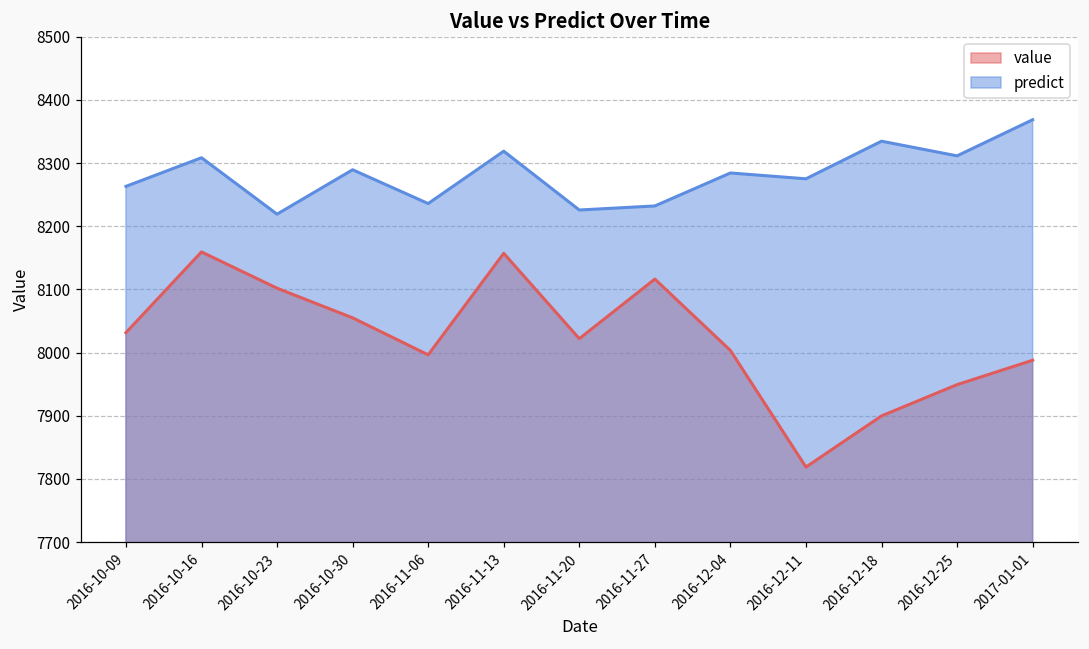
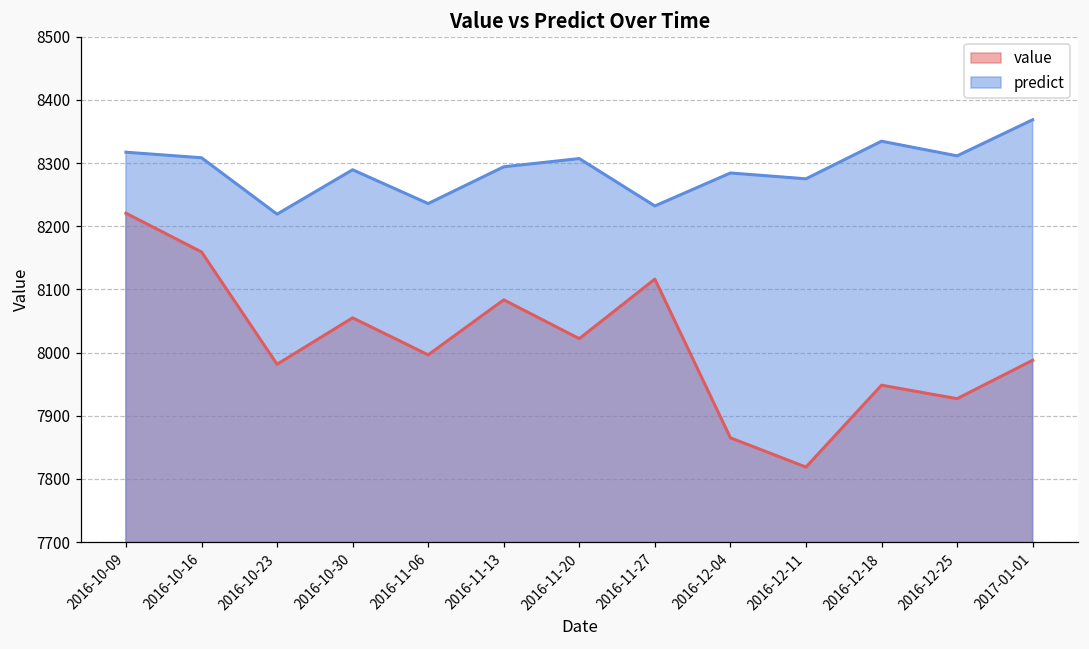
  {
    "value": {
-     "2016-10-09": 8030,
+     "2016-10-09": 8220,
      "2016-10-16": 8160,
-     "2016-10-23": 8100,
+     "2016-10-23": 7980,
      "2016-10-30": 8050,
      "2016-11-06": 8000,
-     "2016-11-13": 8160,
+     "2016-11-13": 8080,
      "2016-11-20": 8020,
      "2016-11-27": 8120,
-     "2016-12-04": 8000,
+     "2016-12-04": 7860,
      "2016-12-11": 7820,
-     "2016-12-18": 7900,
-     "2016-12-25": 7950,
+     "2016-12-18": 7950,
+     "2016-12-25": 7930,
      "2017-01-01": 7990
    },
    "predict": {
-     "2016-10-09": 8260,
+     "2016-10-09": 8320,
      "2016-10-16": 8310,
      "2016-10-23": 8220,
      "2016-10-30": 8290,
      "2016-11-06": 8240,
-     "2016-11-13": 8320,
-     "2016-11-20": 8230,
+     "2016-11-13": 8290,
+     "2016-11-20": 8310,
      "2016-11-27": 8230,
      "2016-12-04": 8280,
      "2016-12-11": 8280,
      "2016-12-18": 8330,
      "2016-12-25": 8310,
      "2017-01-01": 8370
    }
  }
